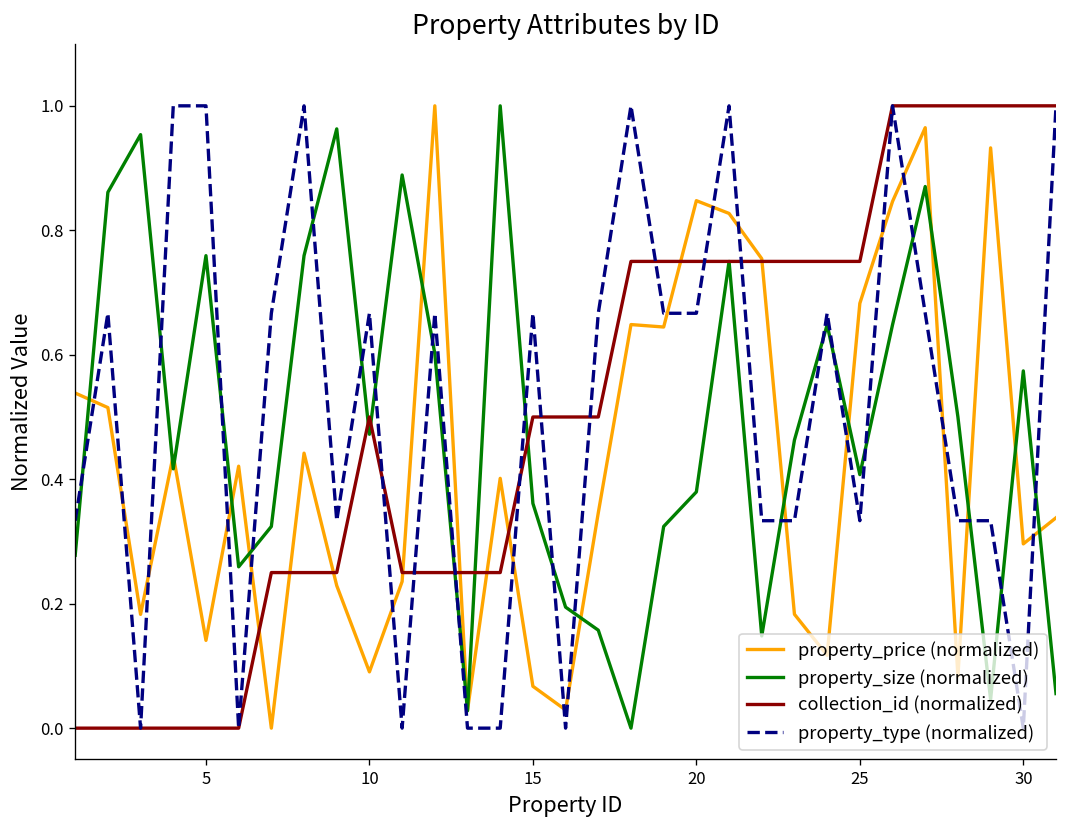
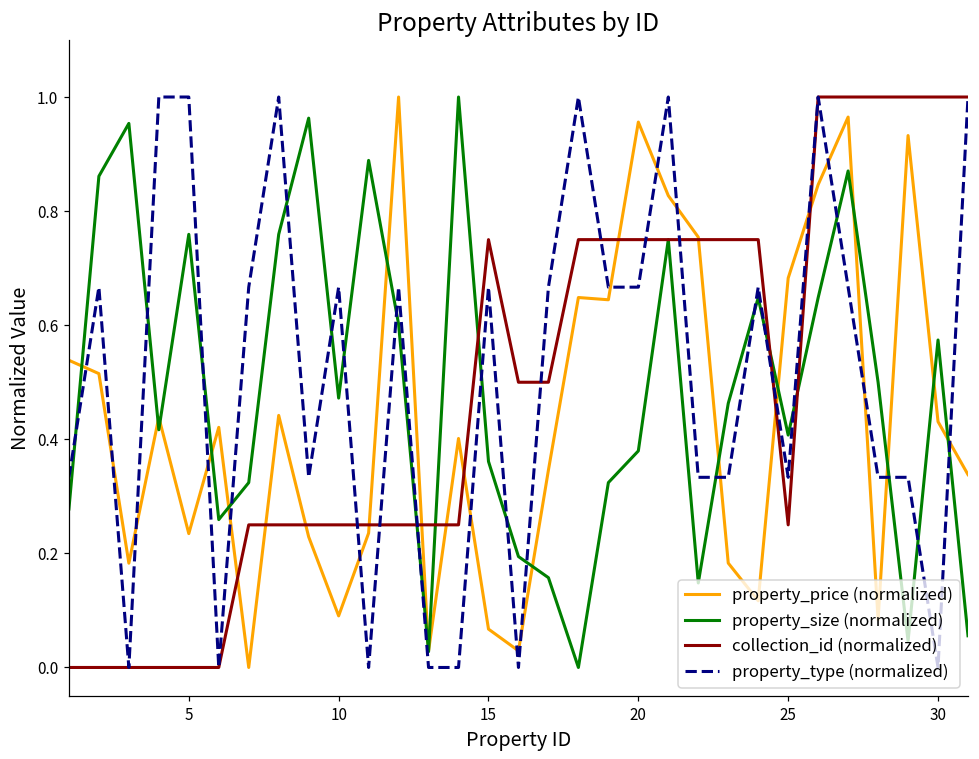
  {
    "property_price (normalized)": {
-     "5": 0.14,
+     "5": 0.23,
      "10": 0.09,
      "15": 0.07,
-     "20": 0.85,
+     "20": 0.96,
      "25": 0.68,
-     "30": 0.30
+     "30": 0.43
    },
    "property_size (normalized)": {
      "5": 0.76,
      "10": 0.47,
      "15": 0.36,
      "20": 0.38,
      "25": 0.41,
      "30": 0.57
    },
    "collection_id (normalized)": {
      "5": 0.00,
-     "10": 0.50,
-     "15": 0.50,
+     "10": 0.25,
+     "15": 0.75,
      "20": 0.75,
-     "25": 0.75,
+     "25": 0.25,
      "30": 1.00
    },
    "property_type (normalized)": {
      "5": 1.00,
      "10": 0.67,
      "15": 0.67,
      "20": 0.67,
      "25": 0.33
    }
  }
